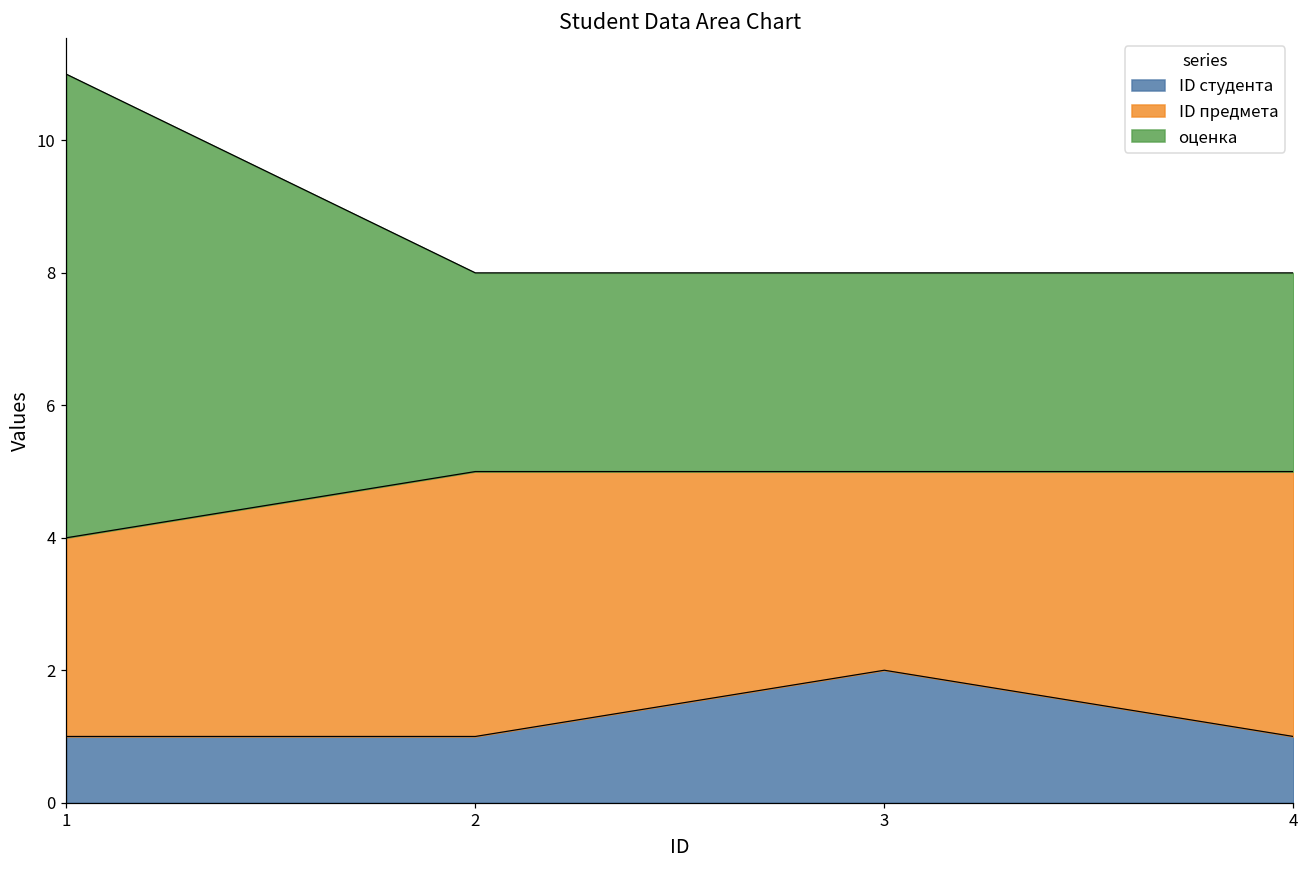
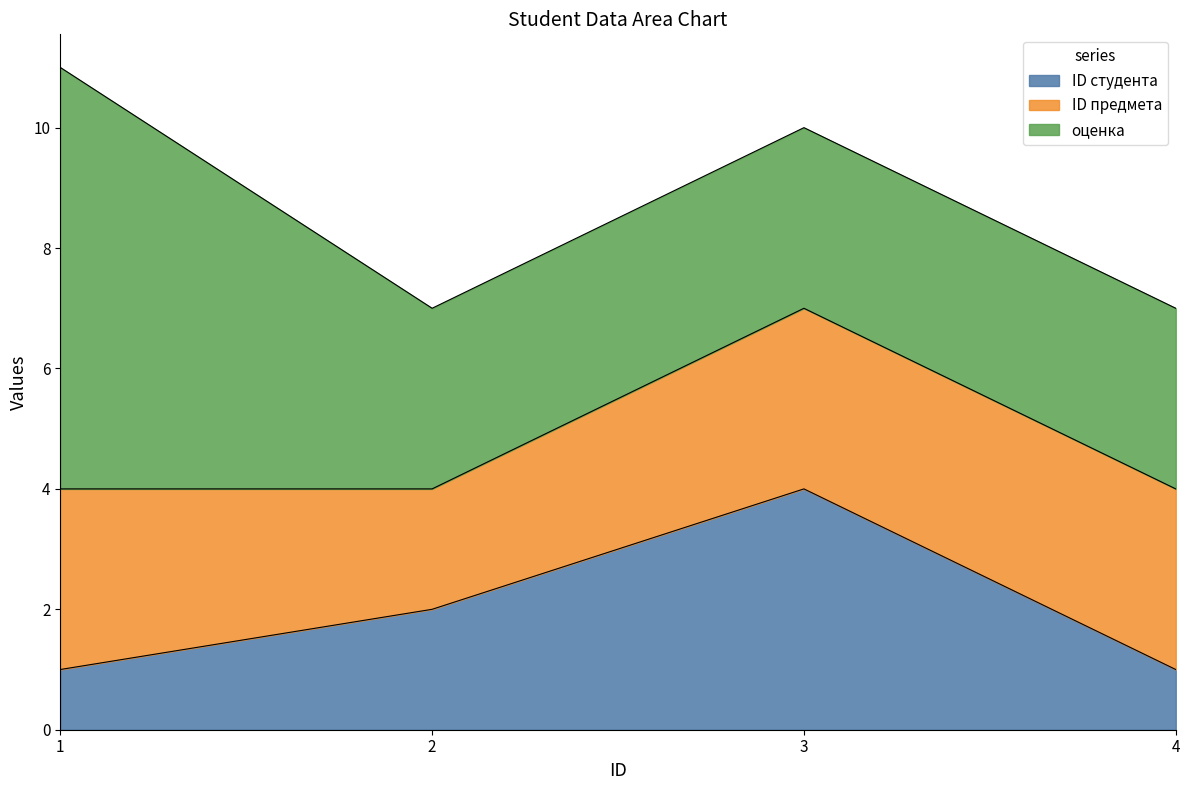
  {
    "ID студента": {
      "1": 1,
-     "2": 1,
-     "3": 2,
+     "2": 2,
+     "3": 4,
      "4": 1
    },
    "ID предмета": {
      "1": 4,
-     "2": 4,
-     "4": 4
+     "2": 2,
+     "4": 3
    },
    "оценка": {
      "1": 7,
      "2": 3,
      "3": 3,
      "4": 3
    }
  }
